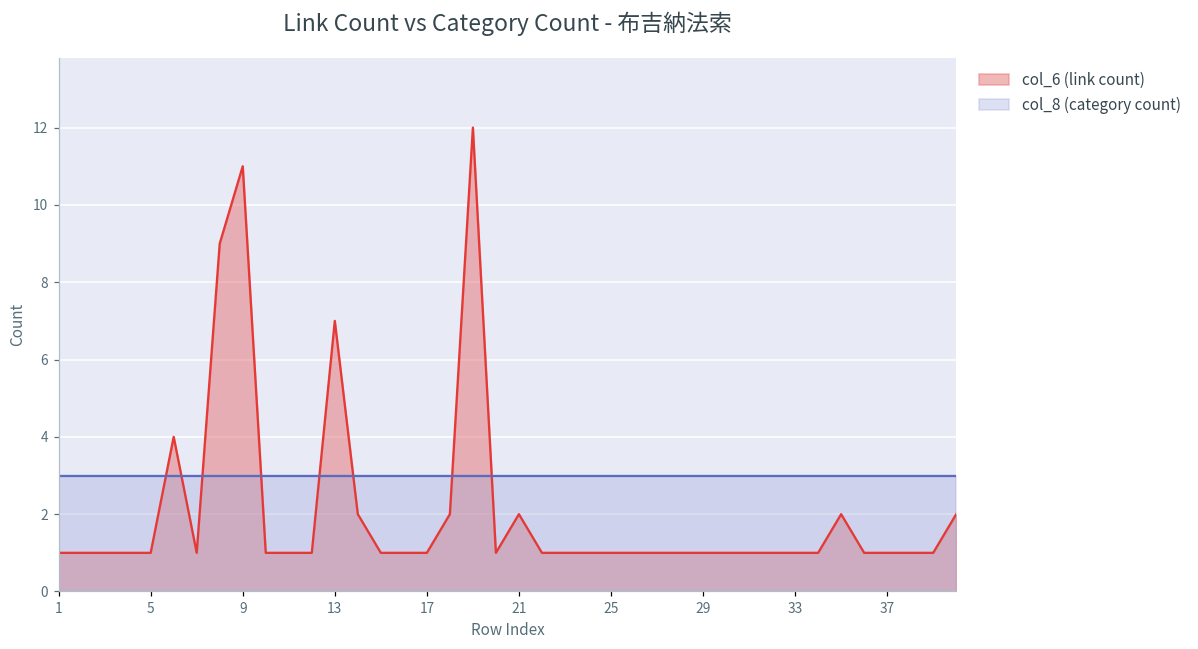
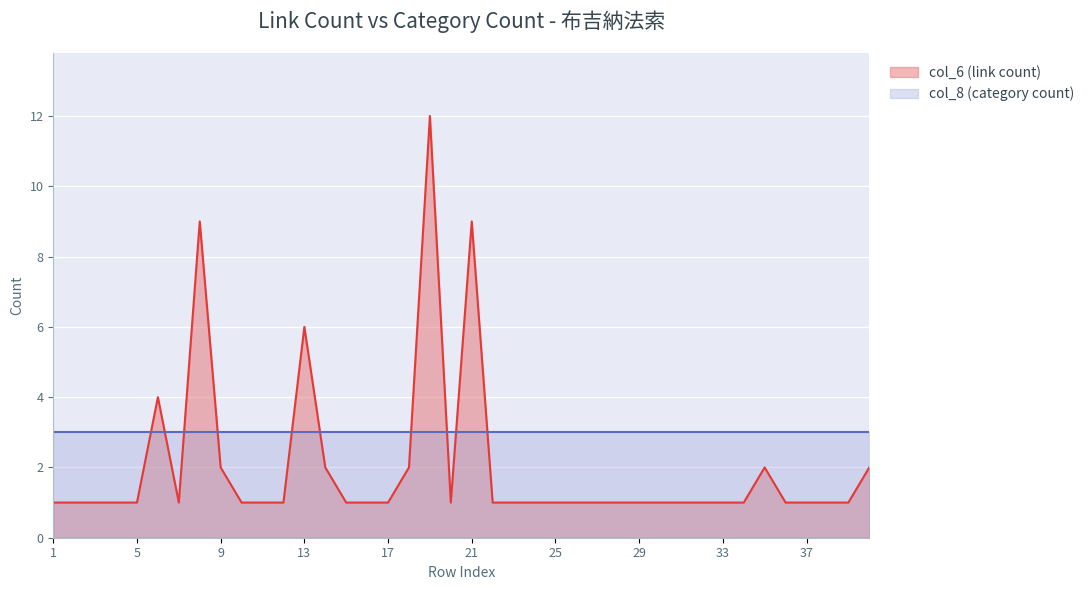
  {
    "col_6 (link count)": {
      "1": 1,
      "5": 1,
-     "9": 11,
-     "13": 7,
+     "9": 2,
+     "13": 6,
      "17": 1,
-     "21": 2,
+     "21": 9,
      "25": 1,
      "29": 1,
      "33": 1,
      "37": 1
    },
    "col_8 (category count)": {
      "1": 3,
      "5": 3,
      "9": 3,
      "13": 3,
      "17": 3,
      "21": 3,
      "25": 3,
      "29": 3,
      "33": 3,
      "37": 3
    }
  }
